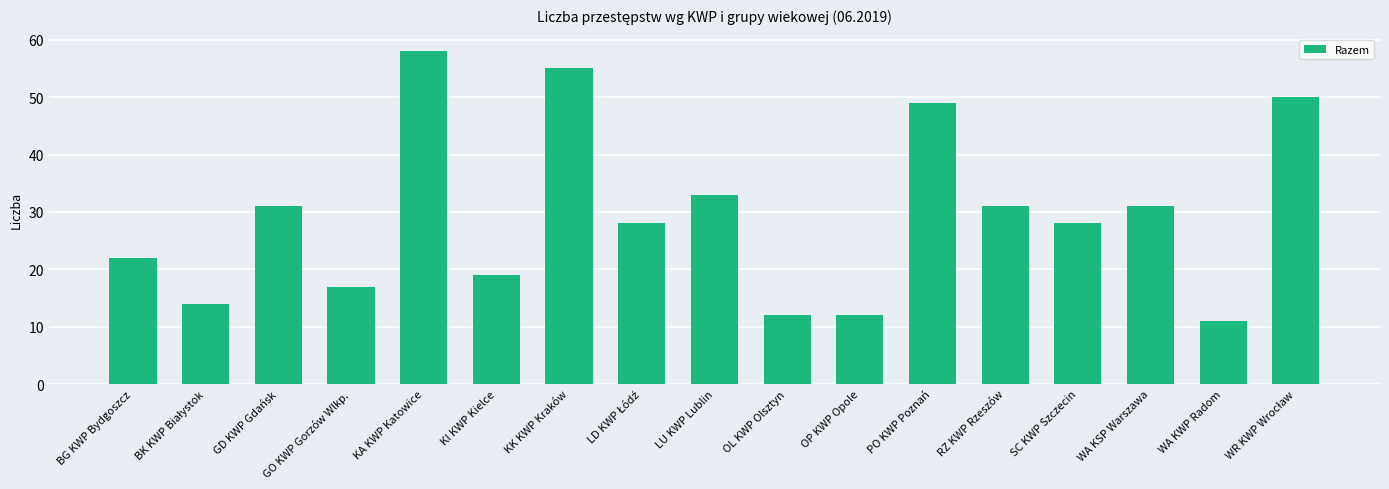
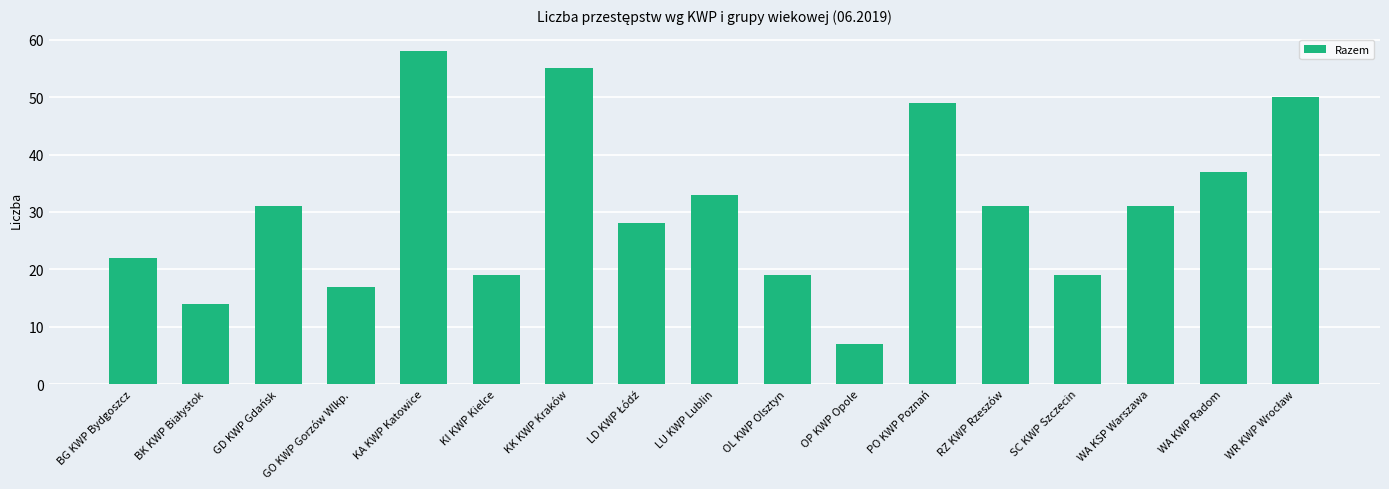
  {
    "BG KWP Bydgoszcz": 22,
    "BK KWP Białystok": 14,
    "GD KWP Gdańsk": 31,
    "GO KWP Gorzów Wlkp.": 17,
    "KA KWP Katowice": 58,
    "KI KWP Kielce": 19,
    "KK KWP Kraków": 55,
    "LD KWP Łódź": 28,
    "LU KWP Lublin": 33,
-   "OL KWP Olsztyn": 12,
-   "OP KWP Opole": 12,
+   "OL KWP Olsztyn": 19,
+   "OP KWP Opole": 7,
    "PO KWP Poznań": 49,
    "RZ KWP Rzeszów": 31,
-   "SC KWP Szczecin": 28,
+   "SC KWP Szczecin": 19,
    "WA KSP Warszawa": 31,
-   "WA KWP Radom": 11,
+   "WA KWP Radom": 37,
    "WR KWP Wrocław": 50
  }
